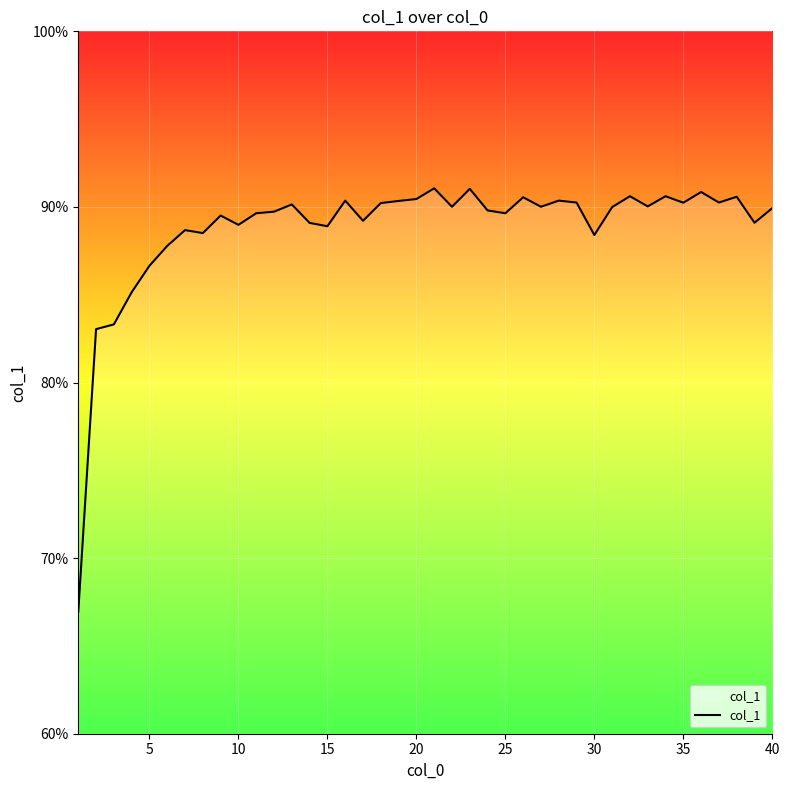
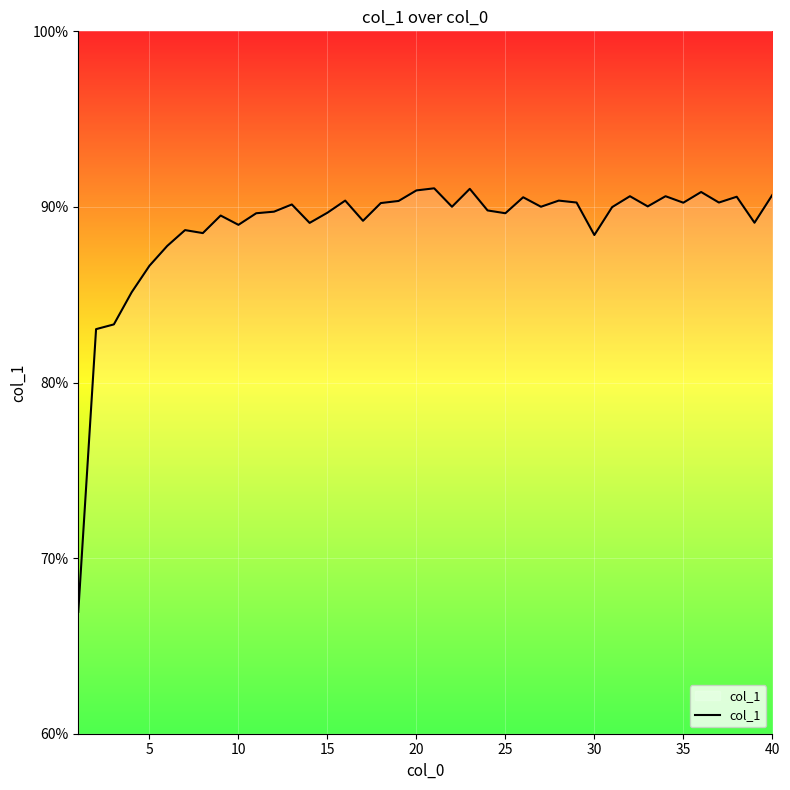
  {
    "5": "86.7%",
    "10": "89.0%",
-   "15": "88.9%",
-   "20": "90.5%",
+   "15": "89.7%",
+   "20": "90.9%",
    "25": "89.6%",
    "30": "88.4%",
    "35": "90.2%",
-   "40": "89.9%"
+   "40": "90.7%"
  }
